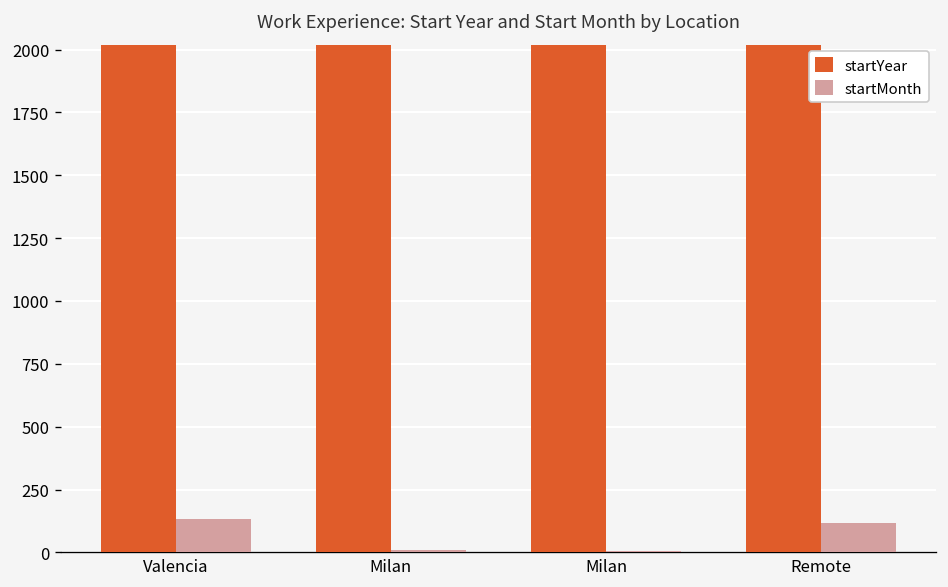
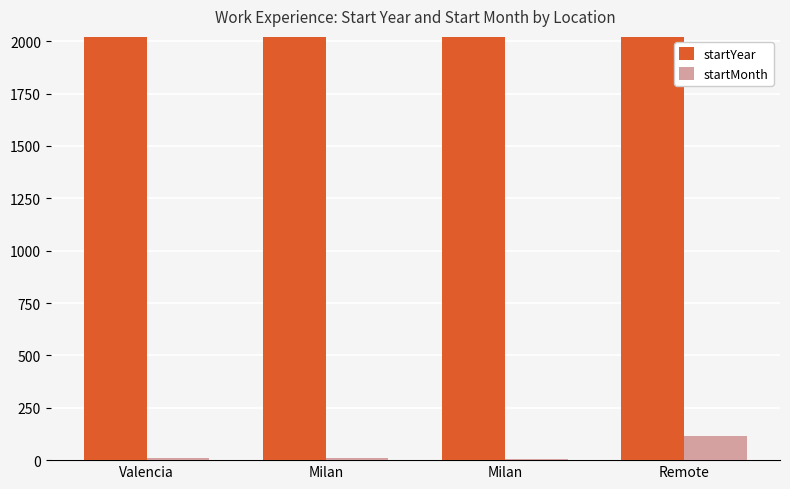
  {
    "startYear": {
      "Valencia": 2020,
      "Remote": 2020
    },
    "startMonth": {
-     "Valencia": 130,
+     "Valencia": 10,
      "Remote": 120
    }
  }
